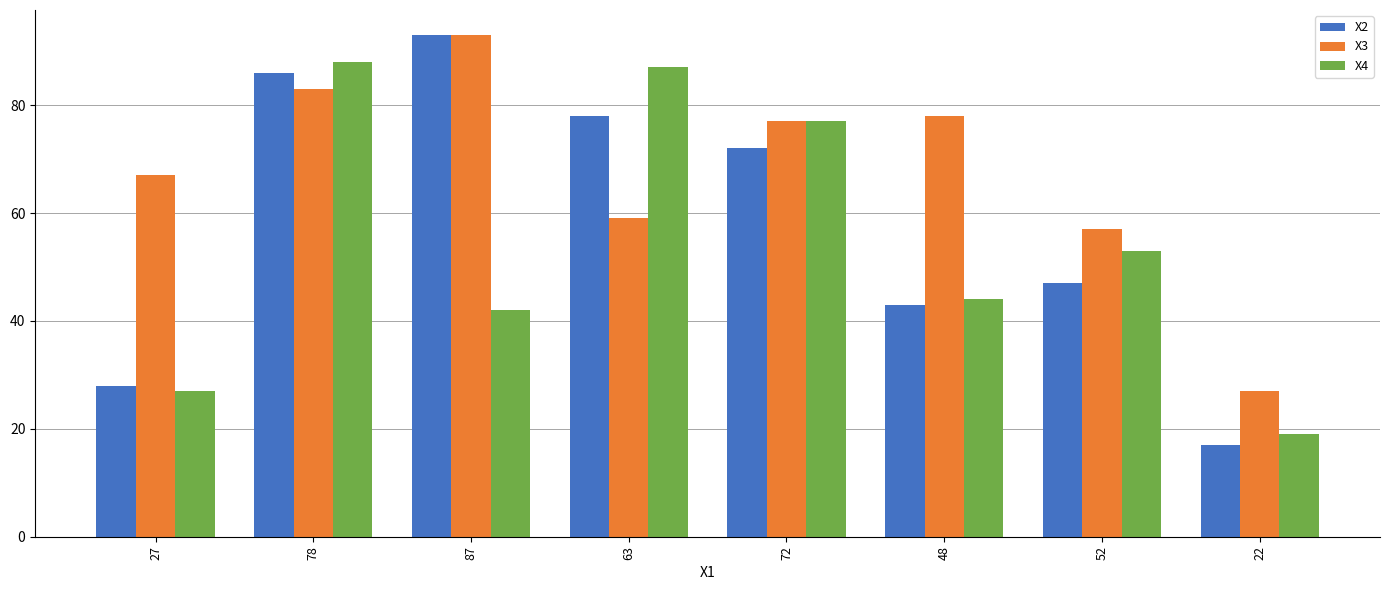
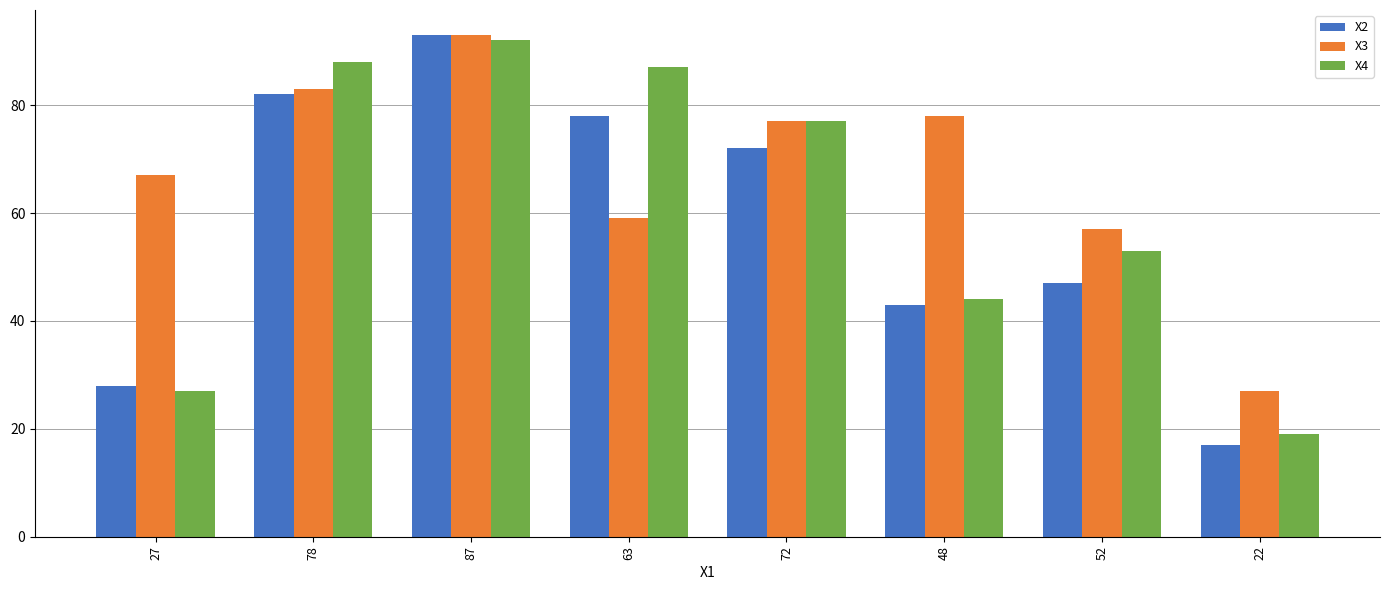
  {
    "X2": {
      "27": 28,
-     "78": 86,
+     "78": 82,
      "87": 93,
      "63": 78,
      "72": 72,
      "48": 43,
      "52": 47,
      "22": 17
    },
    "X3": {
      "27": 67,
      "78": 83,
      "87": 93,
      "63": 59,
      "72": 77,
      "48": 78,
      "52": 57,
      "22": 27
    },
    "X4": {
      "27": 27,
      "78": 88,
-     "87": 42,
+     "87": 92,
      "63": 87,
      "72": 77,
      "48": 44,
      "52": 53,
      "22": 19
    }
  }
